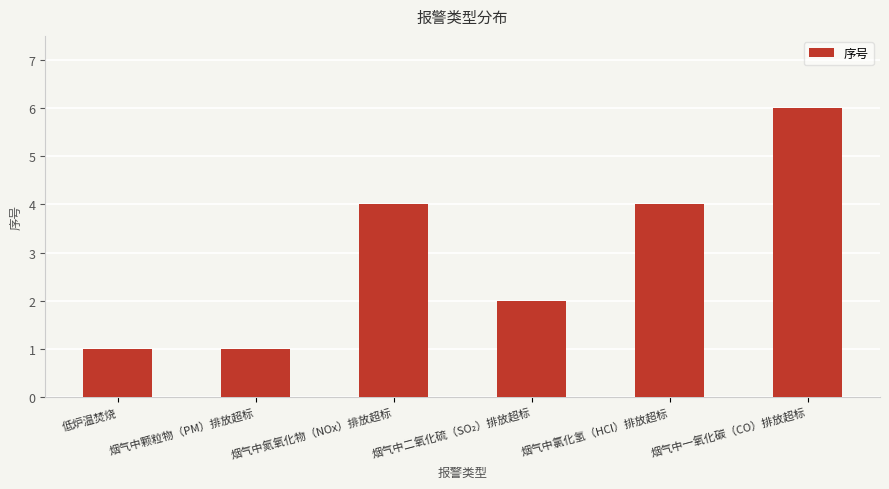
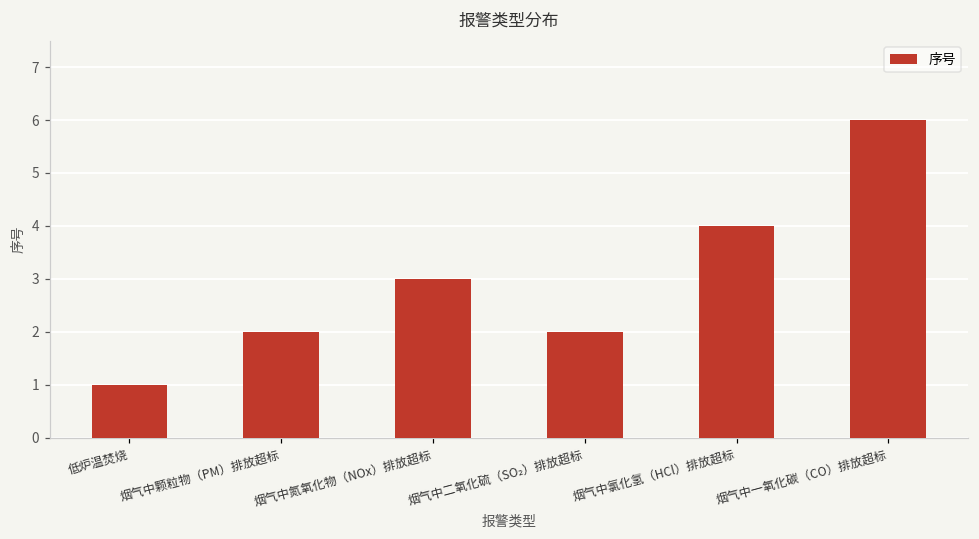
  {
    "低炉温焚烧": 1,
-   "烟气中颗粒物（PM）排放超标": 1,
-   "烟气中氮氧化物（NOx）排放超标": 4,
+   "烟气中颗粒物（PM）排放超标": 2,
+   "烟气中氮氧化物（NOx）排放超标": 3,
    "烟气中二氧化硫（SO₂）排放超标": 2,
    "烟气中氯化氢（HCl）排放超标": 4,
    "烟气中一氧化碳（CO）排放超标": 6
  }
